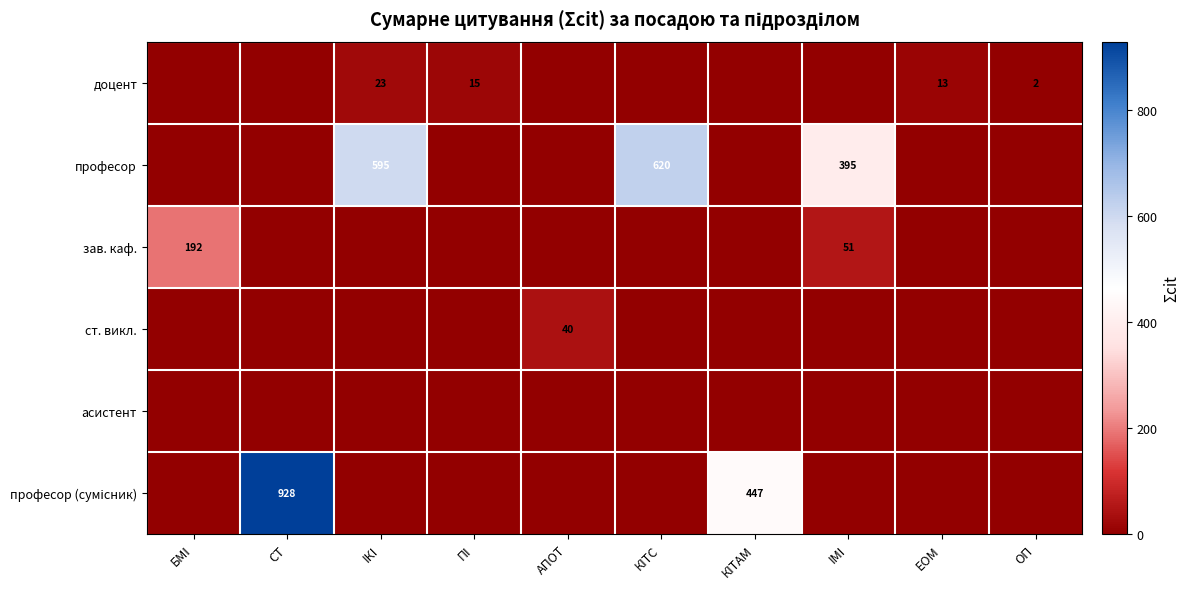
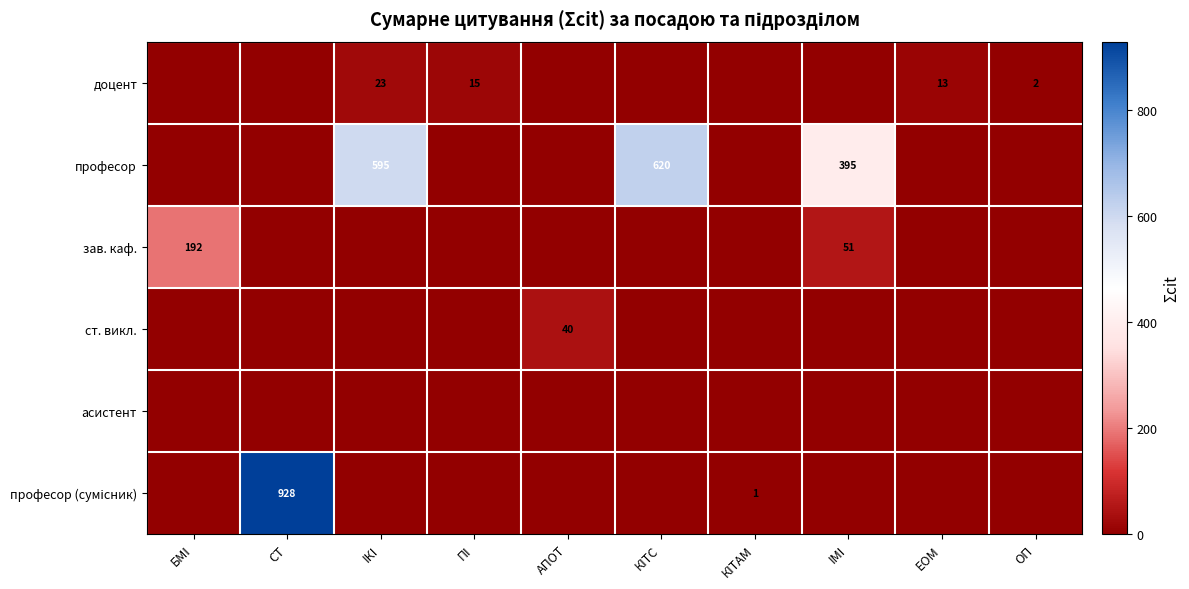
  {
    "доцент": {
      "ІКІ": 23,
      "ПІ": 15,
      "ЕОМ": 13,
      "ОП": 2
    },
    "професор": {
      "ІКІ": 595,
      "КІТС": 620,
      "ІМІ": 395
    },
    "зав. каф.": {
      "БМІ": 192,
      "ІМІ": 51
    },
    "ст. викл.": {
      "АПОТ": 40
    },
    "професор (сумісник)": {
      "СТ": 928,
-     "КІТАМ": 447
+     "КІТАМ": 1
    }
  }
